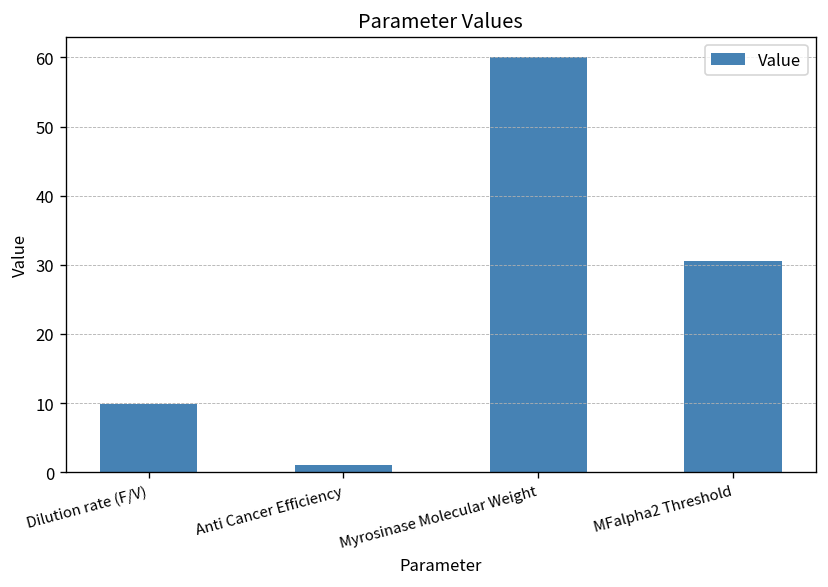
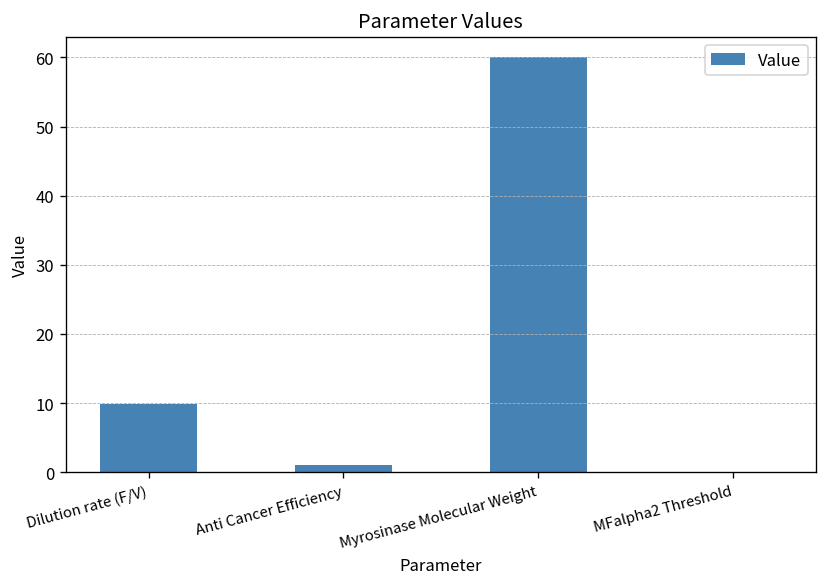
  {
    "Dilution rate (F/V)": 10,
    "Anti Cancer Efficiency": 1,
    "Myrosinase Molecular Weight": 60,
-   "MFalpha2 Threshold": 31
+   "MFalpha2 Threshold": 0
  }
